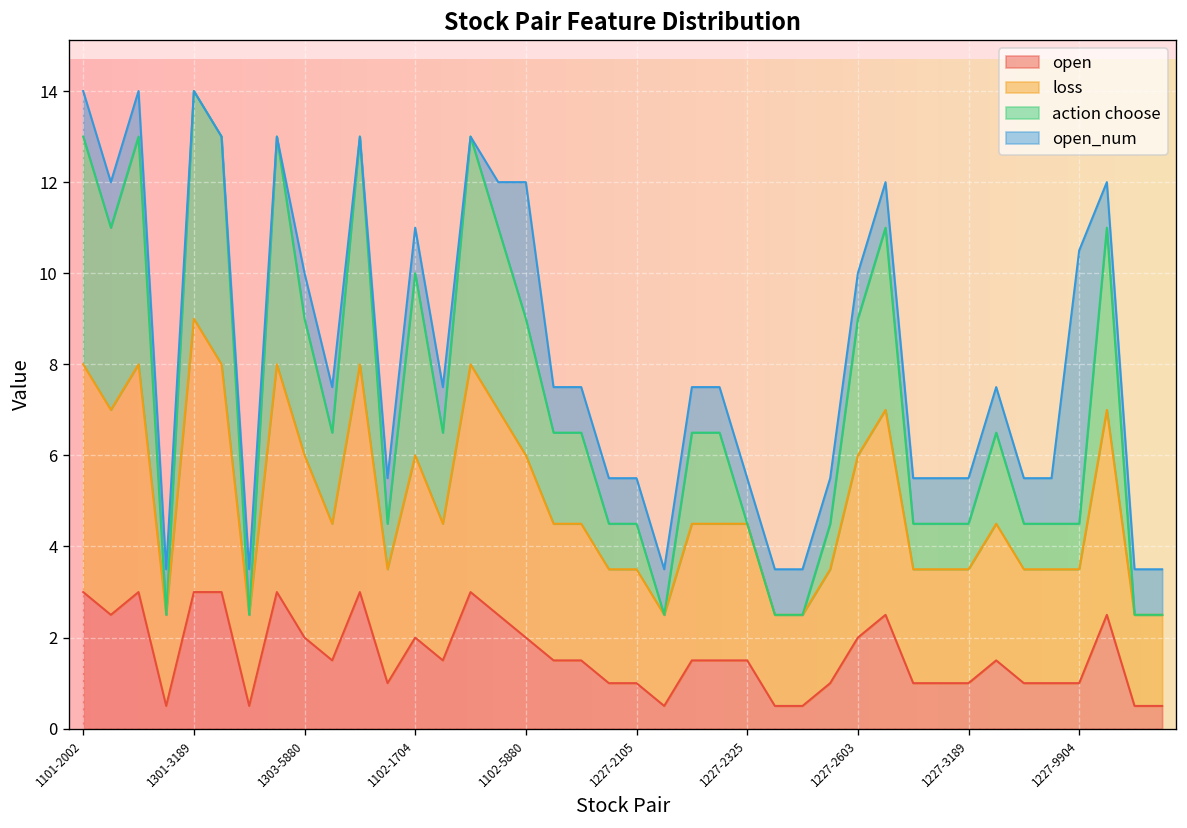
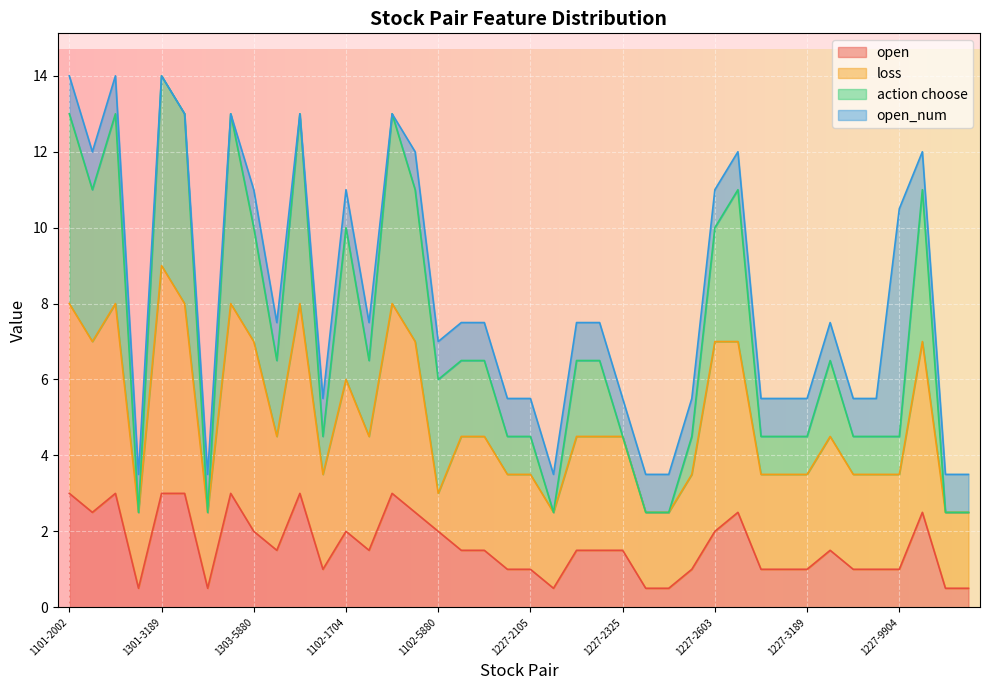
  {
    "open": {
      "1101-2002": 3,
      "1301-3189": 3,
      "1303-5880": 2,
      "1102-1704": 2,
      "1102-5880": 2,
      "1227-2105": 1,
      "1227-2325": 1.5,
      "1227-2603": 2,
      "1227-3189": 1,
      "1227-9904": 1
    },
    "loss": {
      "1101-2002": 5,
      "1301-3189": 6,
-     "1303-5880": 4,
+     "1303-5880": 5,
      "1102-1704": 4,
-     "1102-5880": 4,
+     "1102-5880": 1,
      "1227-2105": 2.5,
-     "1227-2603": 4,
+     "1227-2603": 5,
      "1227-3189": 2.5,
      "1227-9904": 2.5
    },
    "action choose": {
      "1101-2002": 5,
      "1303-5880": 3,
      "1102-1704": 4,
      "1102-5880": 3,
      "1227-2105": 1,
      "1227-2603": 3,
      "1227-3189": 1,
      "1227-9904": 1
    },
    "open_num": {
      "1101-2002": 1,
      "1303-5880": 1,
      "1102-1704": 1,
-     "1102-5880": 3,
+     "1102-5880": 1,
      "1227-2105": 1,
      "1227-2325": 1,
      "1227-2603": 1,
      "1227-3189": 1,
      "1227-9904": 6
    }
  }
